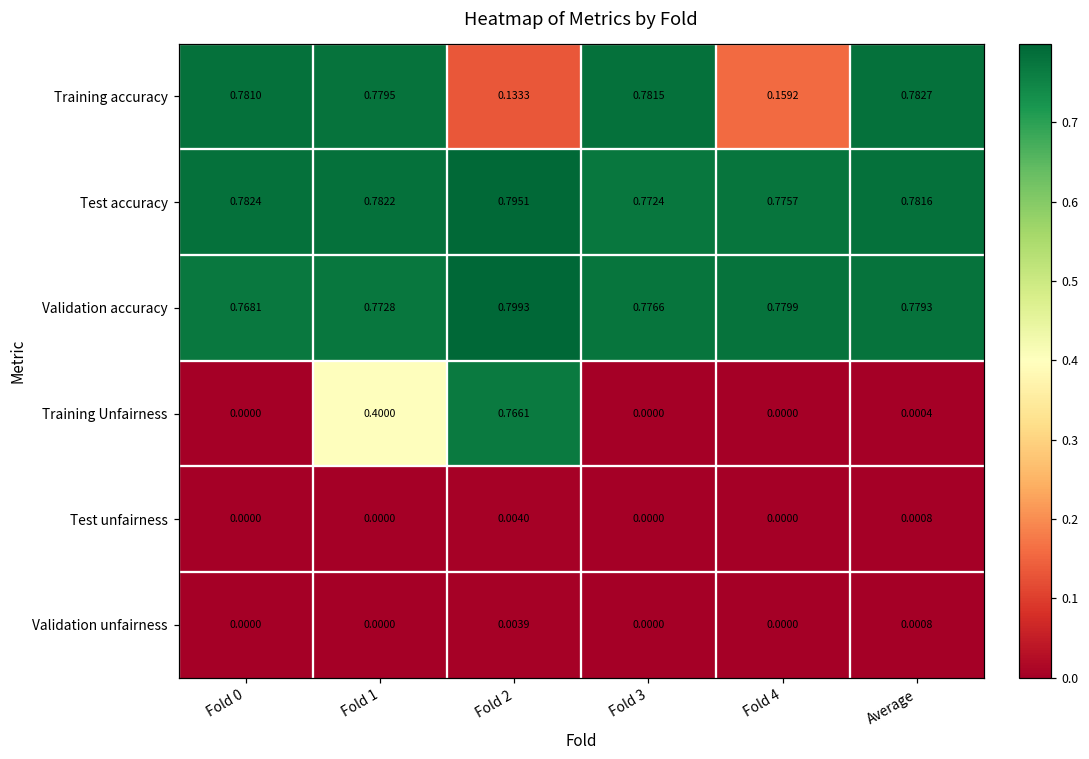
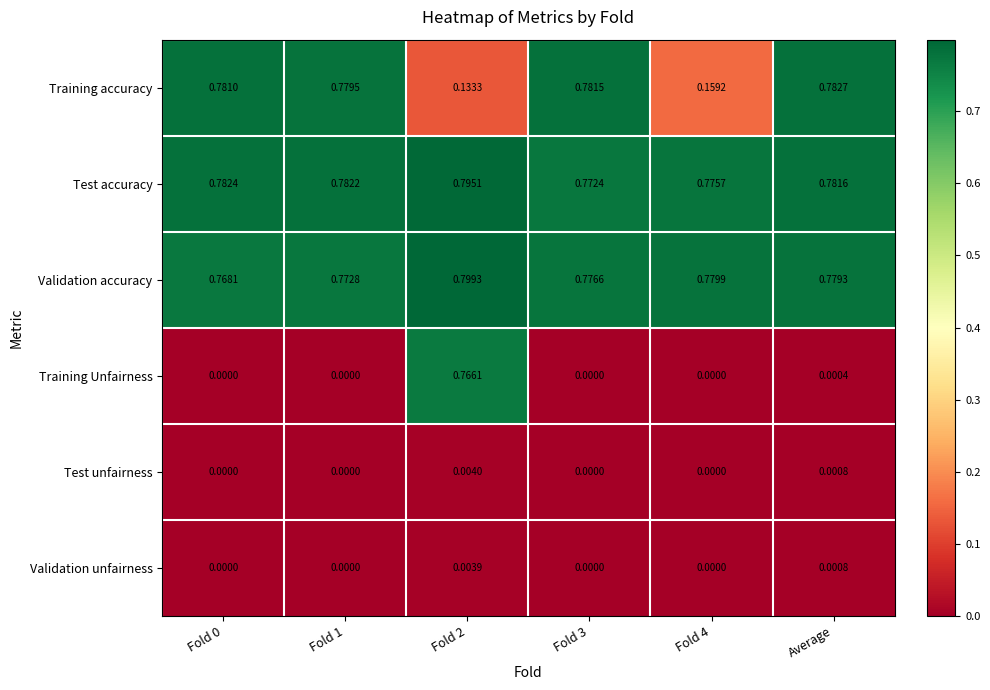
  {
    "Training accuracy": {
      "Fold 0": 0.7810,
      "Fold 1": 0.7795,
      "Fold 2": 0.1333,
      "Fold 3": 0.7815,
      "Fold 4": 0.1592,
      "Average": 0.7827
    },
    "Test accuracy": {
      "Fold 0": 0.7824,
      "Fold 1": 0.7822,
      "Fold 2": 0.7951,
      "Fold 3": 0.7724,
      "Fold 4": 0.7757,
      "Average": 0.7816
    },
    "Validation accuracy": {
      "Fold 0": 0.7681,
      "Fold 1": 0.7728,
      "Fold 2": 0.7993,
      "Fold 3": 0.7766,
      "Fold 4": 0.7799,
      "Average": 0.7793
    },
    "Training Unfairness": {
      "Fold 0": 0.0000,
-     "Fold 1": 0.4000,
+     "Fold 1": 0.0000,
      "Fold 2": 0.7661,
      "Fold 3": 0.0000,
      "Fold 4": 0.0000,
      "Average": 0.0004
    },
    "Test unfairness": {
      "Fold 0": 0.0000,
      "Fold 1": 0.0000,
      "Fold 2": 0.0040,
      "Fold 3": 0.0000,
      "Fold 4": 0.0000,
      "Average": 0.0008
    },
    "Validation unfairness": {
      "Fold 0": 0.0000,
      "Fold 1": 0.0000,
      "Fold 2": 0.0039,
      "Fold 3": 0.0000,
      "Fold 4": 0.0000,
      "Average": 0.0008
    }
  }
